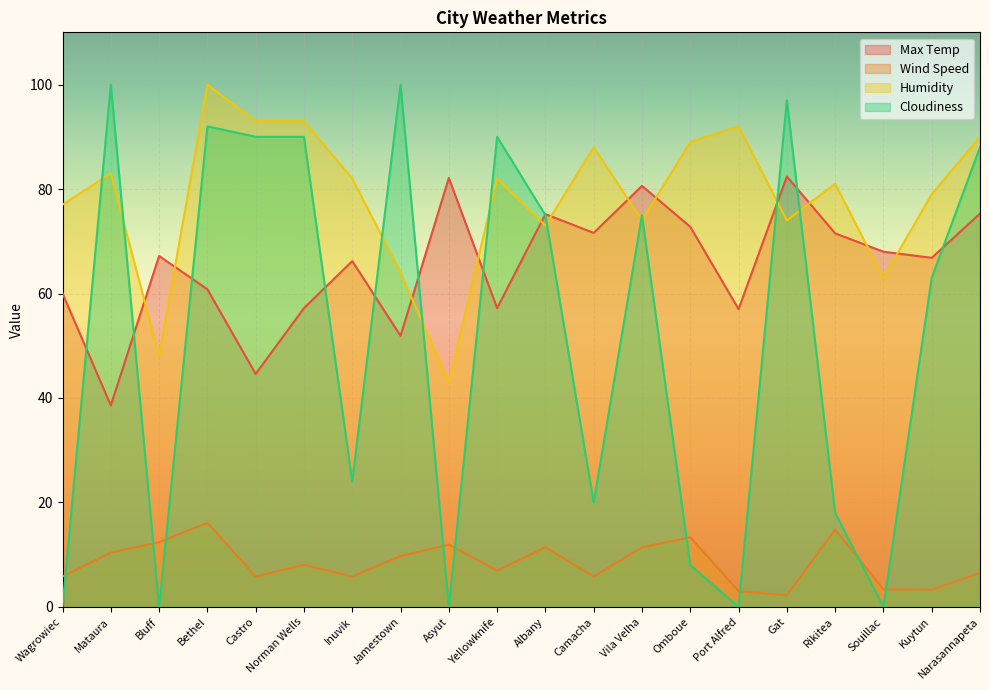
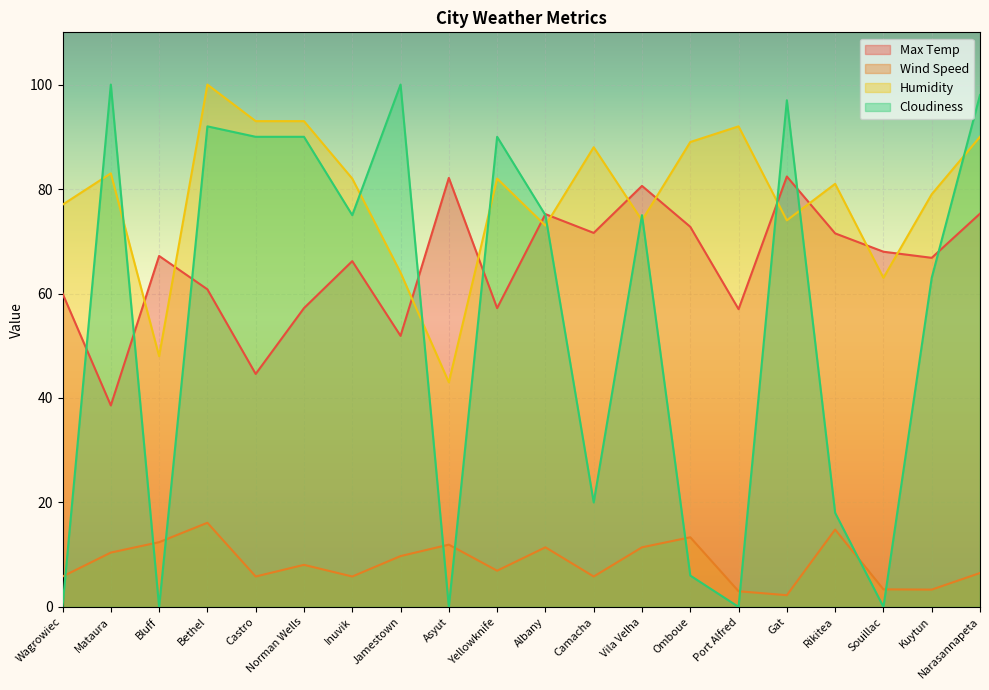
  {
    "Cloudiness": {
      "Wagrowiec": 0,
      "Mataura": 100,
      "Bluff": 0,
      "Bethel": 92,
      "Castro": 90,
      "Norman Wells": 90,
-     "Inuvik": 24,
+     "Inuvik": 75,
      "Jamestown": 100,
      "Asyut": 0,
      "Yellowknife": 90,
      "Camacha": 20,
      "Vila Velha": 75,
-     "Omboue": 8,
+     "Omboue": 6,
      "Port Alfred": 0,
      "Gat": 97,
      "Rikitea": 18,
      "Souillac": 0,
      "Kuytun": 63,
-     "Narasannapeta": 88
+     "Narasannapeta": 98
    }
  }
